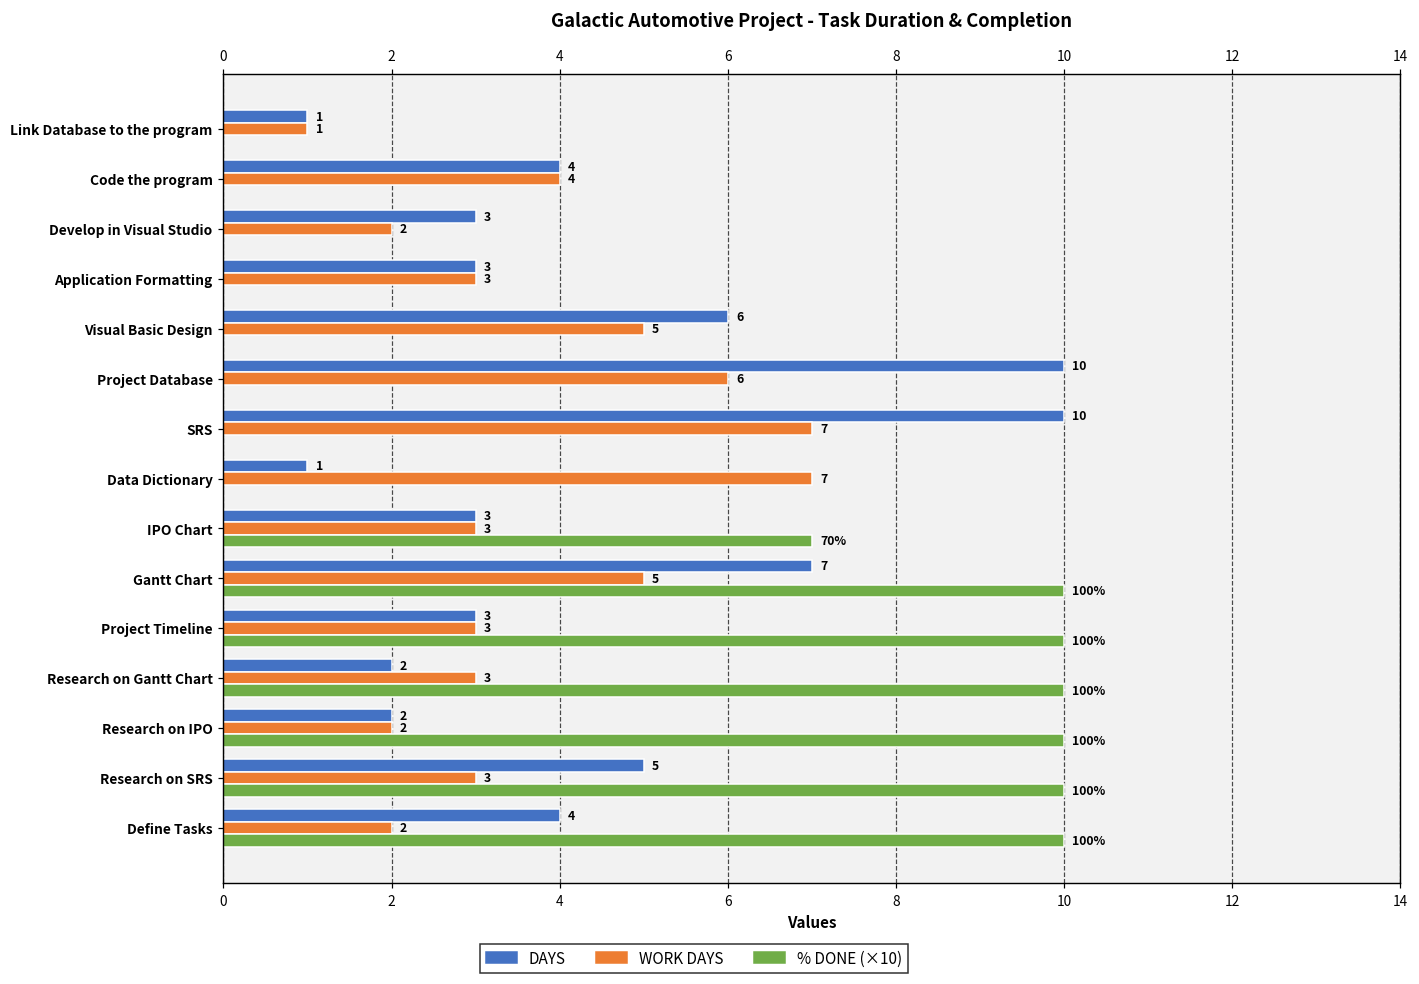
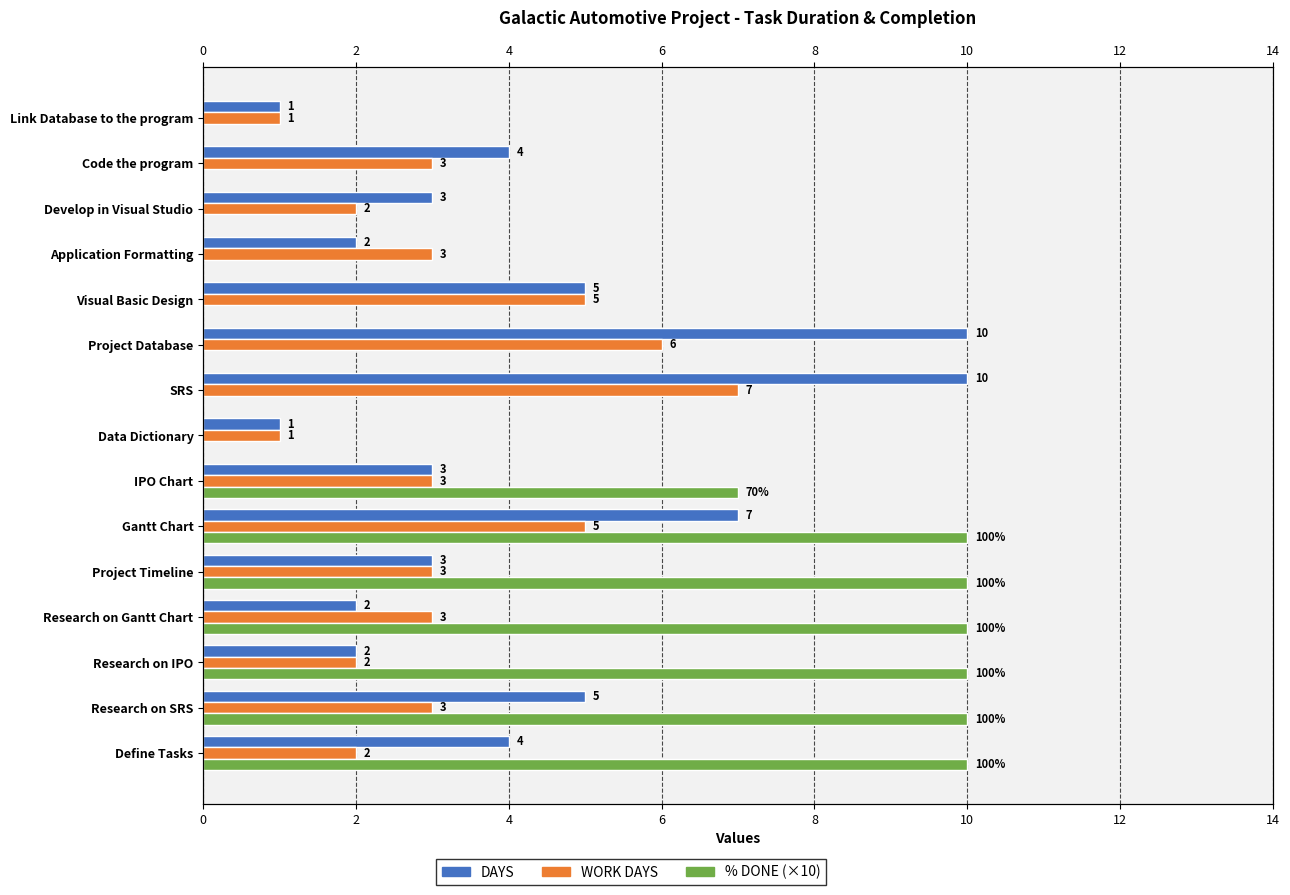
  {
    "DAYS": {
      "Link Database to the program": 1,
      "Code the program": 4,
      "Develop in Visual Studio": 3,
-     "Application Formatting": 3,
-     "Visual Basic Design": 6,
+     "Application Formatting": 2,
+     "Visual Basic Design": 5,
      "Project Database": 10,
      "SRS": 10,
      "Data Dictionary": 1,
      "IPO Chart": 3,
      "Gantt Chart": 7,
      "Project Timeline": 3,
      "Research on Gantt Chart": 2,
      "Research on IPO": 2,
      "Research on SRS": 5,
      "Define Tasks": 4
    },
    "WORK DAYS": {
      "Link Database to the program": 1,
-     "Code the program": 4,
+     "Code the program": 3,
      "Develop in Visual Studio": 2,
      "Application Formatting": 3,
      "Visual Basic Design": 5,
      "Project Database": 6,
      "SRS": 7,
-     "Data Dictionary": 7,
+     "Data Dictionary": 1,
      "IPO Chart": 3,
      "Gantt Chart": 5,
      "Project Timeline": 3,
      "Research on Gantt Chart": 3,
      "Research on IPO": 2,
      "Research on SRS": 3,
      "Define Tasks": 2
    },
    "% DONE (×10)": {
      "Link Database to the program": 0.0,
      "Code the program": 0.0,
      "Develop in Visual Studio": 0.0,
      "Application Formatting": 0.0,
      "Visual Basic Design": 0.0,
      "Project Database": 0.0,
      "SRS": 0.0,
      "Data Dictionary": 0.0
    }
  }
